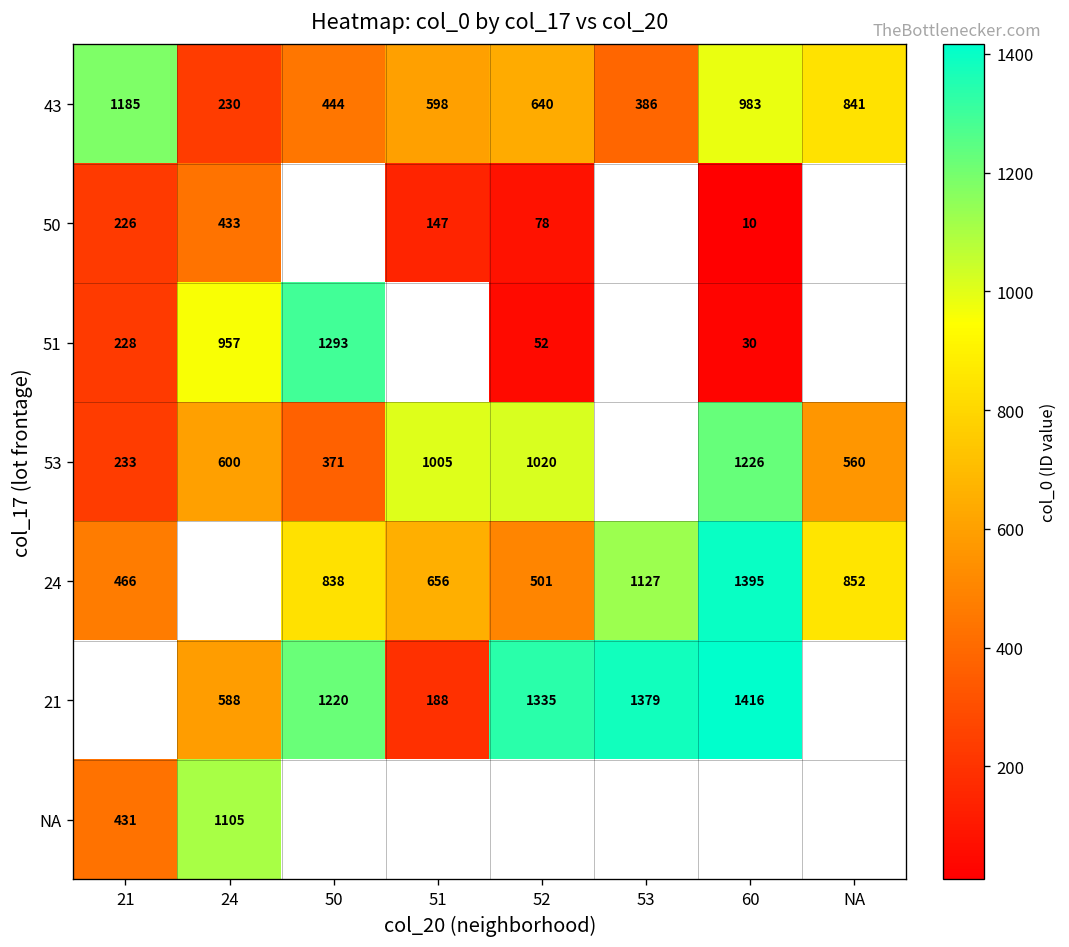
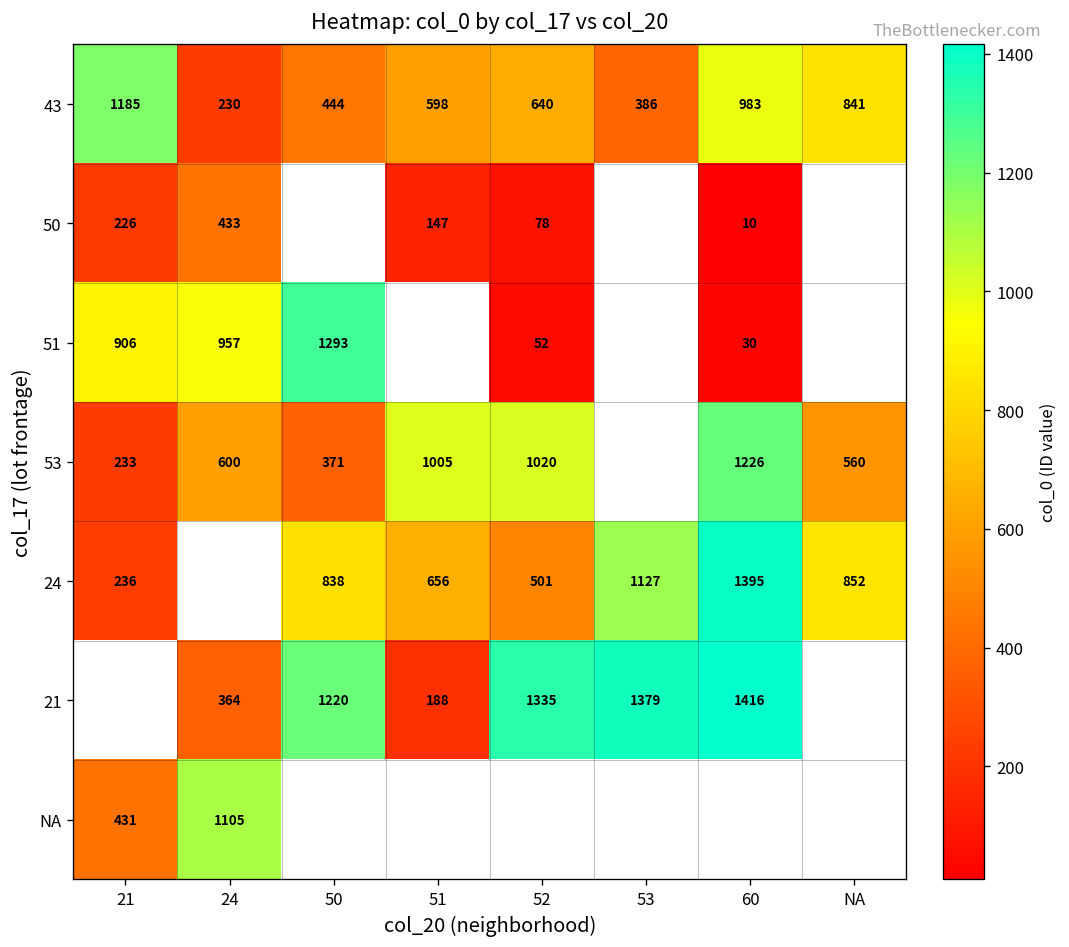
  {
    "43": {
      "21": 1185,
      "24": 230,
      "50": 444,
      "51": 598,
      "52": 640,
      "53": 386,
      "60": 983,
      "NA": 841
    },
    "50": {
      "21": 226,
      "24": 433,
      "51": 147,
      "52": 78,
      "60": 10
    },
    "51": {
-     "21": 228,
+     "21": 906,
      "24": 957,
      "50": 1293,
      "52": 52,
      "60": 30
    },
    "53": {
      "21": 233,
      "24": 600,
      "50": 371,
      "51": 1005,
      "52": 1020,
      "60": 1226,
      "NA": 560
    },
    "24": {
-     "21": 466,
+     "21": 236,
      "50": 838,
      "51": 656,
      "52": 501,
      "53": 1127,
      "60": 1395,
      "NA": 852
    },
    "21": {
-     "24": 588,
+     "24": 364,
      "50": 1220,
      "51": 188,
      "52": 1335,
      "53": 1379,
      "60": 1416
    },
    "NA": {
      "21": 431,
      "24": 1105
    }
  }
